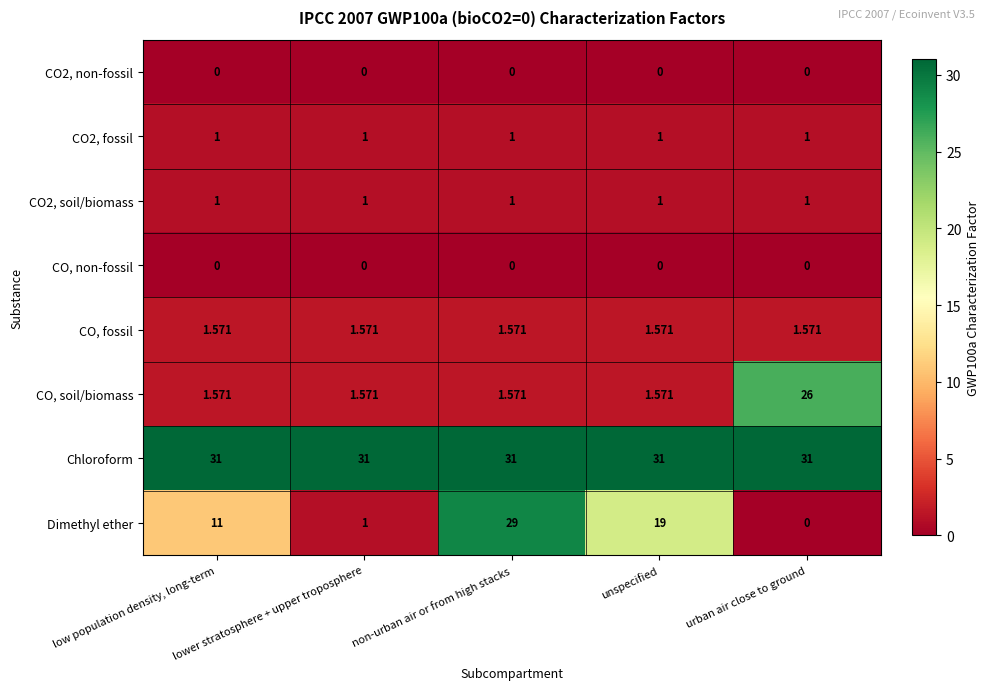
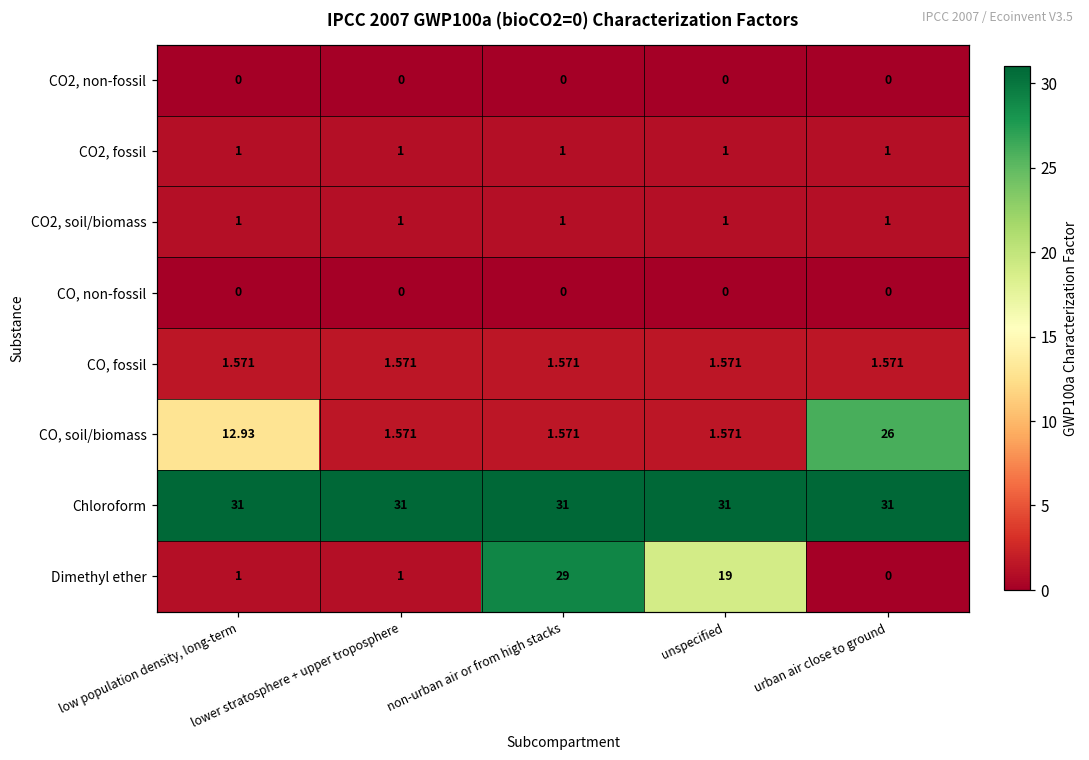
  {
    "CO2, non-fossil": {
      "low population density, long-term": 0,
      "lower stratosphere + upper troposphere": 0,
      "non-urban air or from high stacks": 0,
      "unspecified": 0,
      "urban air close to ground": 0
    },
    "CO2, fossil": {
      "low population density, long-term": 1,
      "lower stratosphere + upper troposphere": 1,
      "non-urban air or from high stacks": 1,
      "unspecified": 1,
      "urban air close to ground": 1
    },
    "CO2, soil/biomass": {
      "low population density, long-term": 1,
      "lower stratosphere + upper troposphere": 1,
      "non-urban air or from high stacks": 1,
      "unspecified": 1,
      "urban air close to ground": 1
    },
    "CO, non-fossil": {
      "low population density, long-term": 0,
      "lower stratosphere + upper troposphere": 0,
      "non-urban air or from high stacks": 0,
      "unspecified": 0,
      "urban air close to ground": 0
    },
    "CO, fossil": {
      "low population density, long-term": 1.571,
      "lower stratosphere + upper troposphere": 1.571,
      "non-urban air or from high stacks": 1.571,
      "unspecified": 1.571,
      "urban air close to ground": 1.571
    },
    "CO, soil/biomass": {
-     "low population density, long-term": 1.571,
+     "low population density, long-term": 12.93,
      "lower stratosphere + upper troposphere": 1.571,
      "non-urban air or from high stacks": 1.571,
      "unspecified": 1.571,
      "urban air close to ground": 26
    },
    "Chloroform": {
      "low population density, long-term": 31,
      "lower stratosphere + upper troposphere": 31,
      "non-urban air or from high stacks": 31,
      "unspecified": 31,
      "urban air close to ground": 31
    },
    "Dimethyl ether": {
-     "low population density, long-term": 11,
+     "low population density, long-term": 1,
      "lower stratosphere + upper troposphere": 1,
      "non-urban air or from high stacks": 29,
      "unspecified": 19,
      "urban air close to ground": 0
    }
  }
